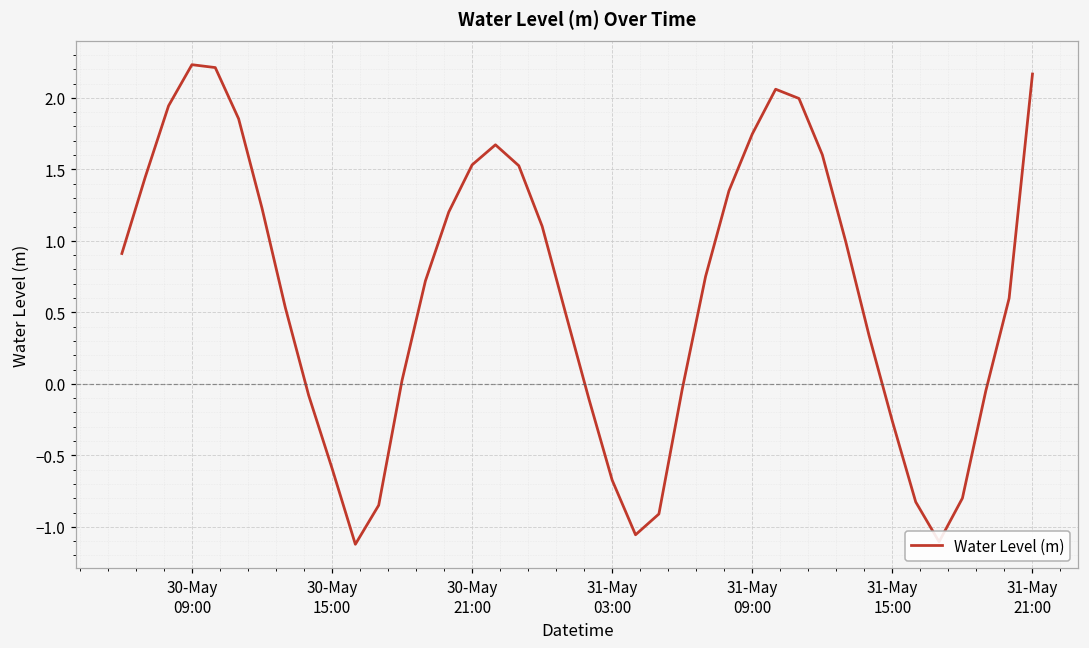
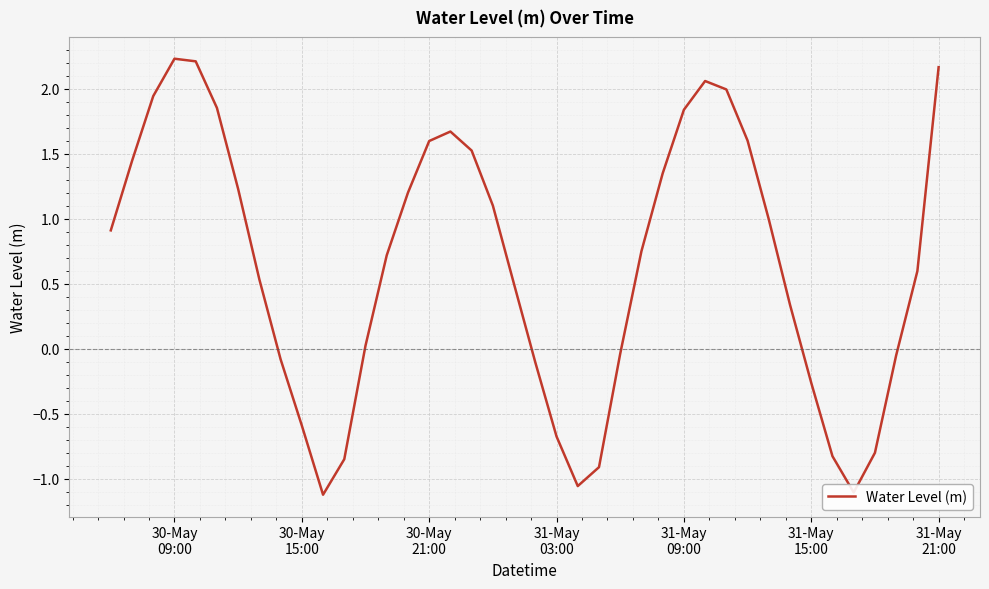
  {
    "30-May 09:00": 2.23,
    "30-May 15:00": -0.59,
-   "30-May 21:00": 1.53,
+   "30-May 21:00": 1.60,
    "31-May 03:00": -0.67,
-   "31-May 09:00": 1.75,
+   "31-May 09:00": 1.84,
    "31-May 15:00": -0.26,
    "31-May 21:00": 2.17
  }
